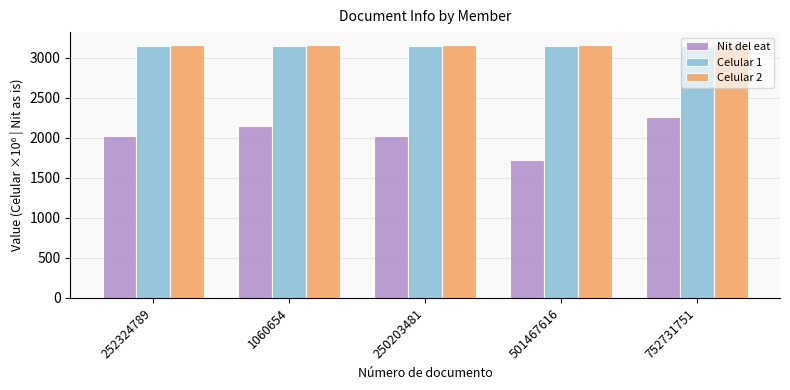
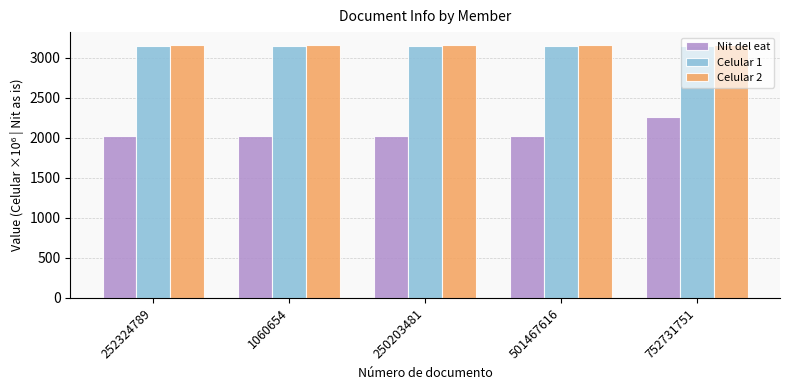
  {
    "Nit del eat": {
      "252324789": 2000,
-     "1060654": 2100,
+     "1060654": 2000,
      "250203481": 2000,
-     "501467616": 1700,
+     "501467616": 2000,
      "752731751": 2300
    },
    "Celular 1": {
      "252324789": 3100,
      "1060654": 3100,
      "250203481": 3100,
      "501467616": 3100
    },
    "Celular 2": {
      "252324789": 3200,
      "1060654": 3200,
      "250203481": 3200,
      "501467616": 3200
    }
  }
